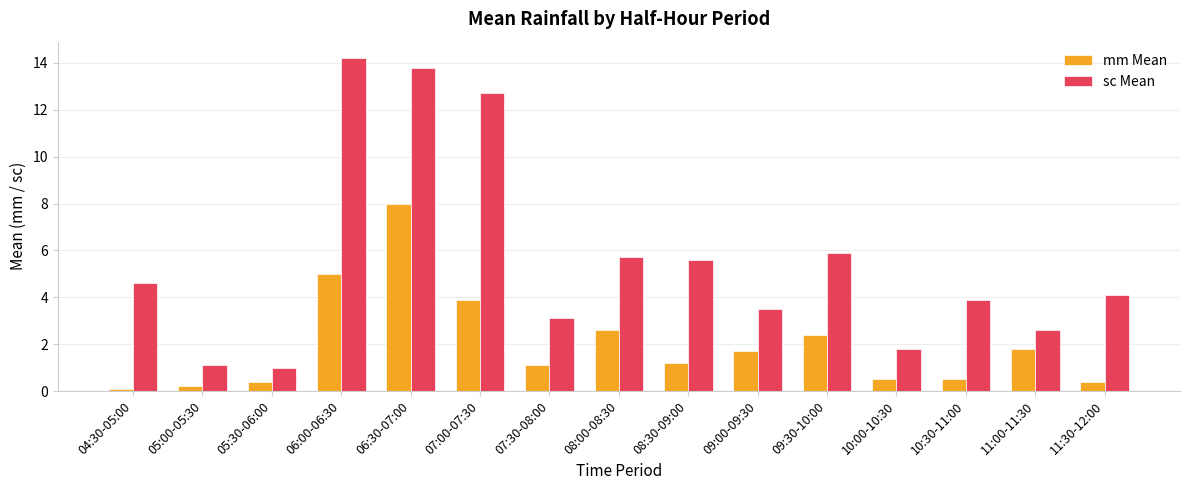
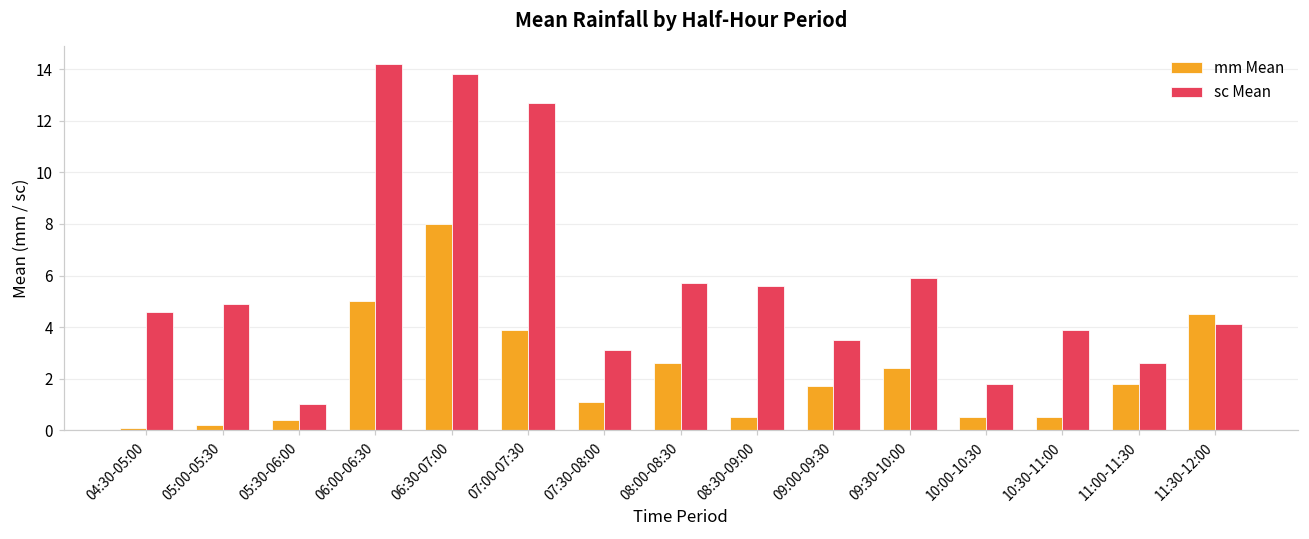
  {
    "mm Mean": {
      "05:00-05:30": 0.2,
      "05:30-06:00": 0.4,
      "06:00-06:30": 5.0,
      "06:30-07:00": 8.0,
      "07:00-07:30": 3.9,
      "07:30-08:00": 1.1,
      "08:00-08:30": 2.6,
-     "08:30-09:00": 1.2,
+     "08:30-09:00": 0.5,
      "09:00-09:30": 1.7,
      "09:30-10:00": 2.4,
      "10:00-10:30": 0.5,
      "10:30-11:00": 0.5,
      "11:00-11:30": 1.8,
-     "11:30-12:00": 0.4
+     "11:30-12:00": 4.5
    },
    "sc Mean": {
      "04:30-05:00": 4.6,
-     "05:00-05:30": 1.1,
+     "05:00-05:30": 4.9,
      "05:30-06:00": 1.0,
      "06:00-06:30": 14.2,
      "06:30-07:00": 13.8,
      "07:00-07:30": 12.7,
      "07:30-08:00": 3.1,
      "08:00-08:30": 5.7,
      "08:30-09:00": 5.6,
      "09:00-09:30": 3.5,
      "09:30-10:00": 5.9,
      "10:00-10:30": 1.8,
      "10:30-11:00": 3.9,
      "11:00-11:30": 2.6,
      "11:30-12:00": 4.1
    }
  }
